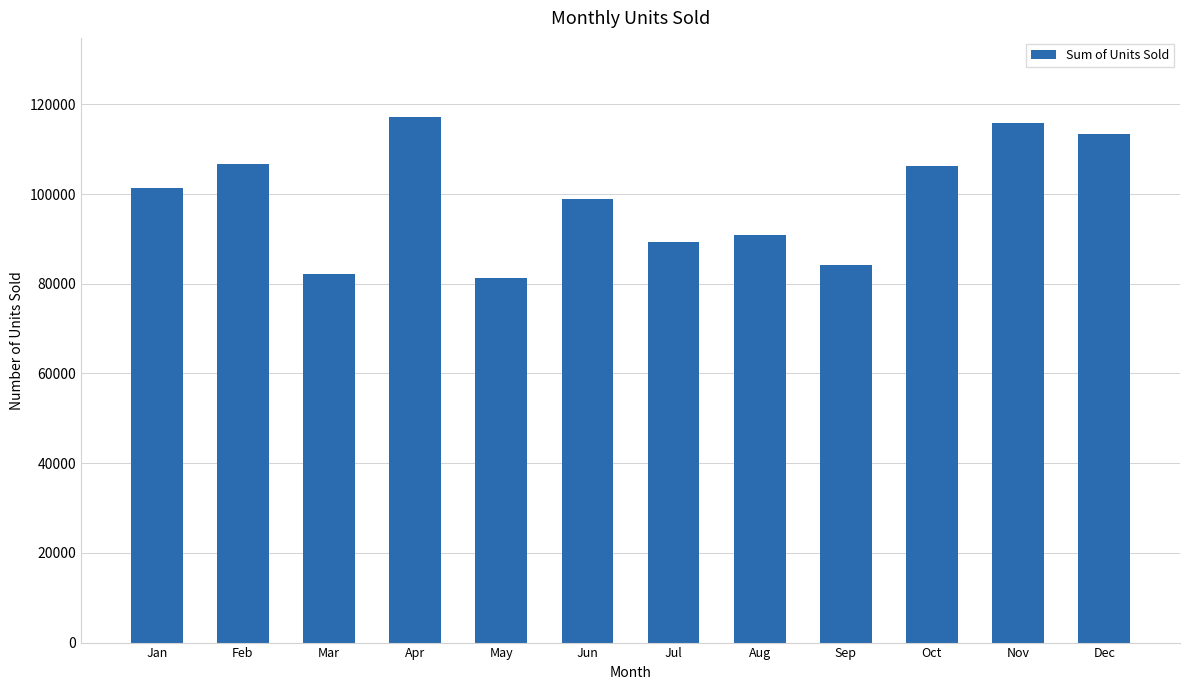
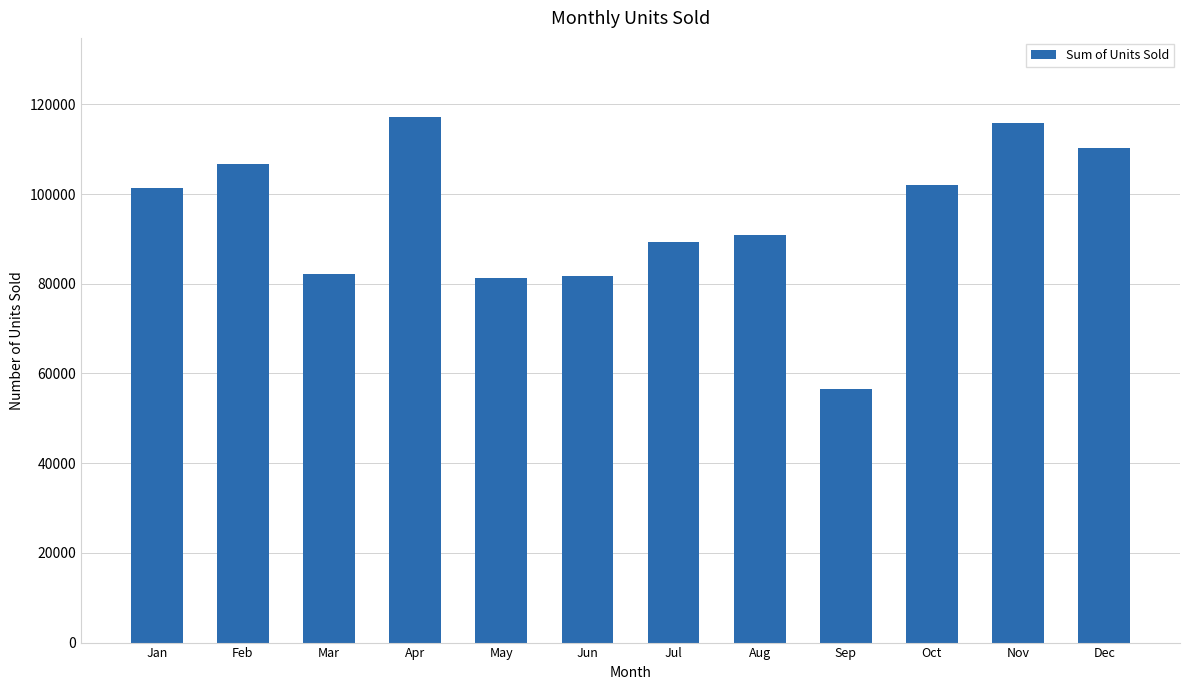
  {
    "Jan": 101000,
    "Feb": 107000,
    "Mar": 82000,
    "Apr": 117000,
    "May": 81000,
-   "Jun": 99000,
+   "Jun": 82000,
    "Jul": 89000,
    "Aug": 91000,
-   "Sep": 84000,
-   "Oct": 106000,
+   "Sep": 57000,
+   "Oct": 102000,
    "Nov": 116000,
-   "Dec": 113000
+   "Dec": 110000
  }
